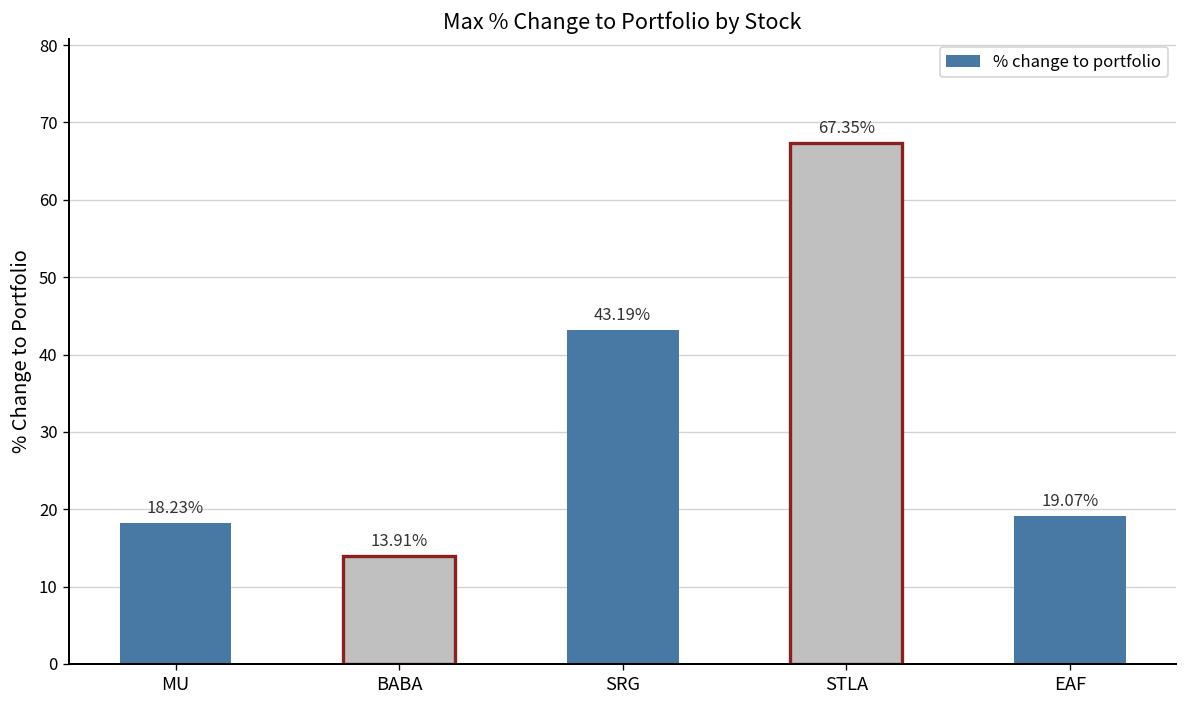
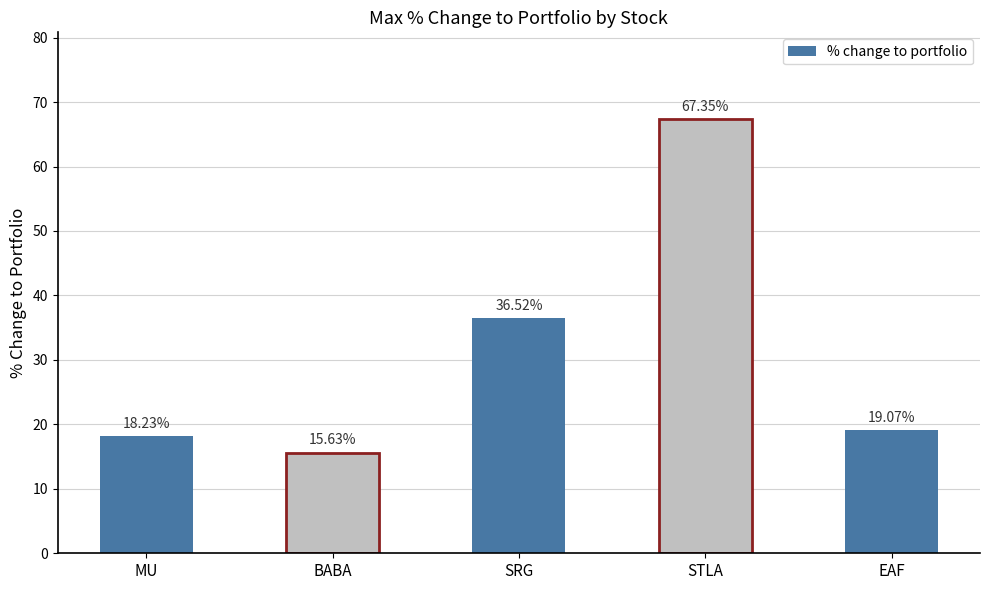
  {
    "MU": "18.23%",
-   "BABA": "13.91%",
-   "SRG": "43.19%",
+   "BABA": "15.63%",
+   "SRG": "36.52%",
    "STLA": "67.35%",
    "EAF": "19.07%"
  }
